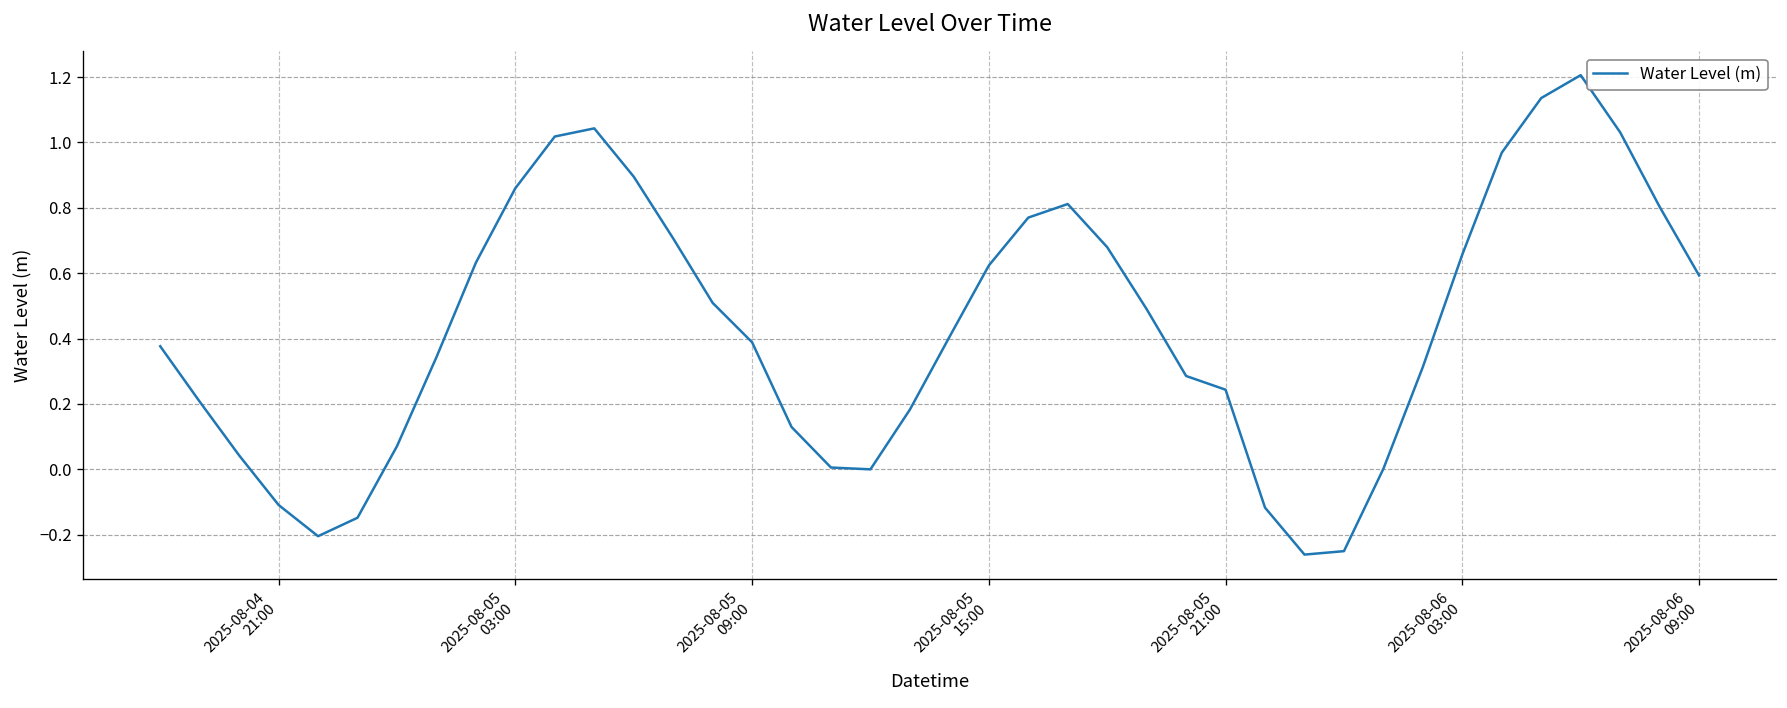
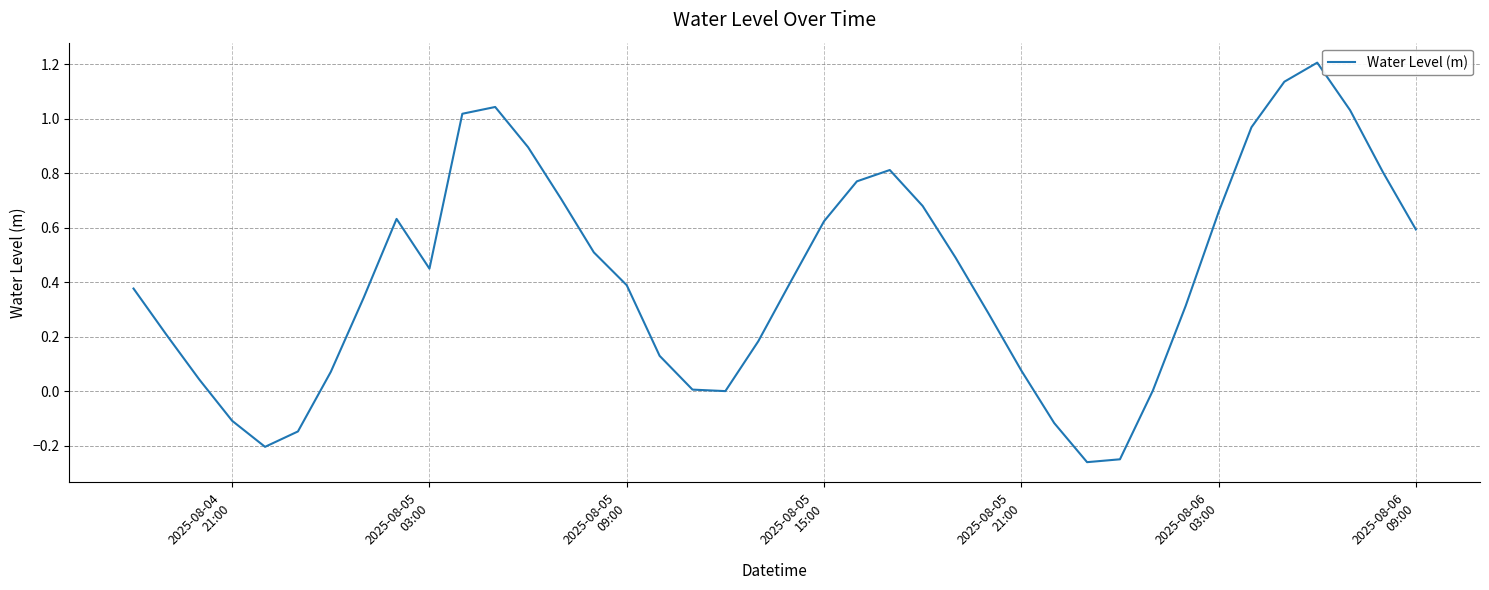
  {
    "2025-08-04 21:00": -0.11,
-   "2025-08-05 03:00": 0.86,
+   "2025-08-05 03:00": 0.45,
    "2025-08-05 09:00": 0.39,
    "2025-08-05 15:00": 0.62,
-   "2025-08-05 21:00": 0.24,
+   "2025-08-05 21:00": 0.08,
    "2025-08-06 03:00": 0.66,
    "2025-08-06 09:00": 0.59
  }
